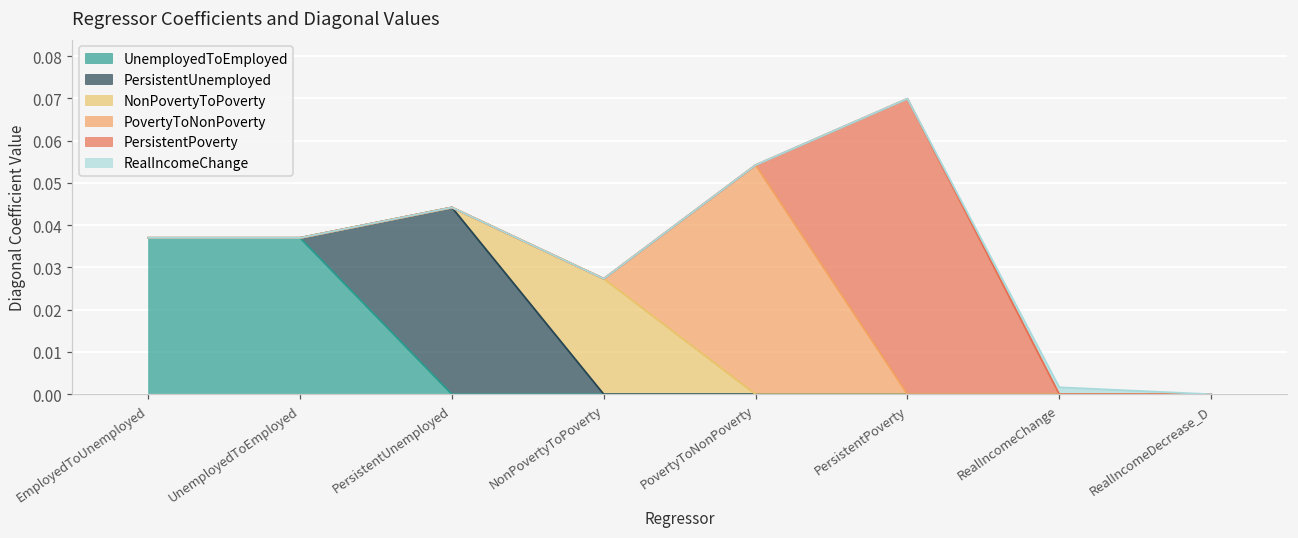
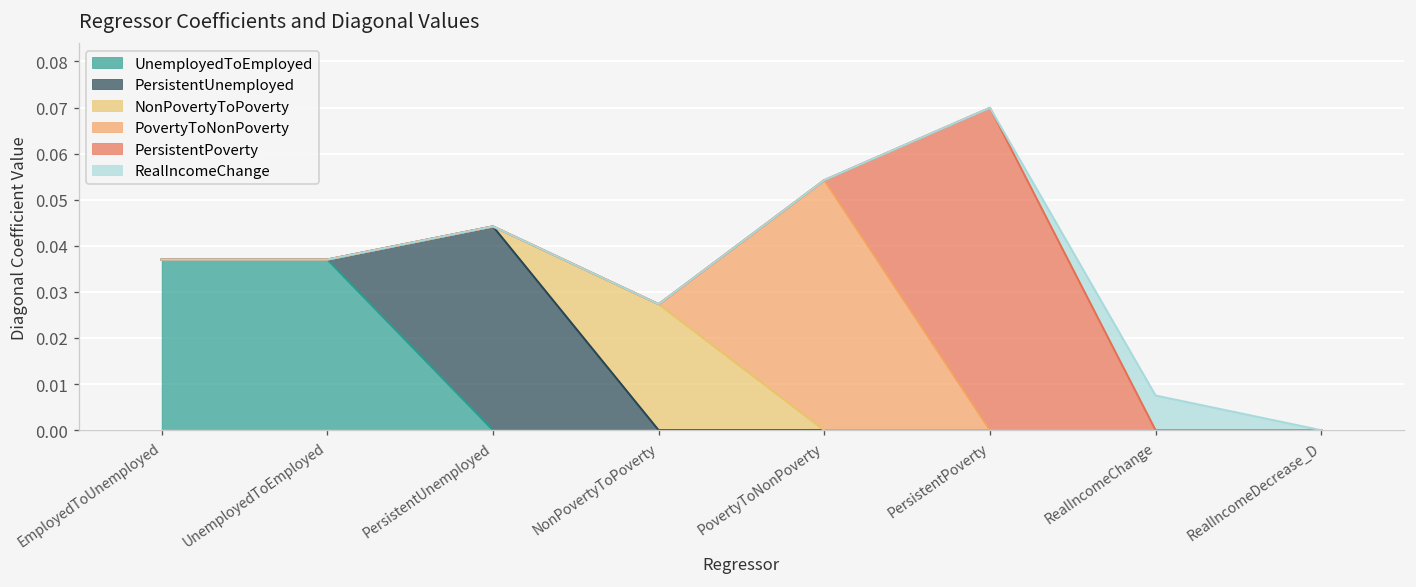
  {
    "UnemployedToEmployed": {
      "PersistentUnemployed": 0.000
    },
    "RealIncomeChange": {
-     "RealIncomeChange": 0.002
+     "RealIncomeChange": 0.008
    }
  }
